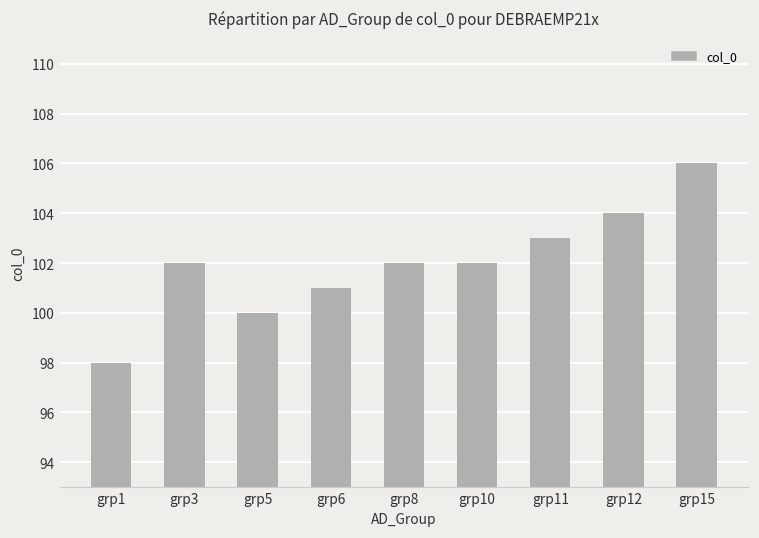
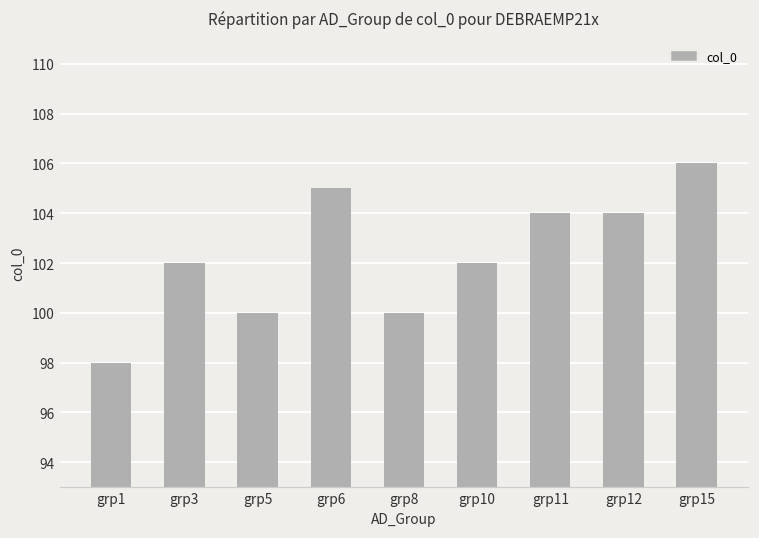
  {
    "grp1": 98,
    "grp3": 102,
    "grp5": 100,
-   "grp6": 101,
-   "grp8": 102,
+   "grp6": 105,
+   "grp8": 100,
    "grp10": 102,
-   "grp11": 103,
+   "grp11": 104,
    "grp12": 104,
    "grp15": 106
  }
